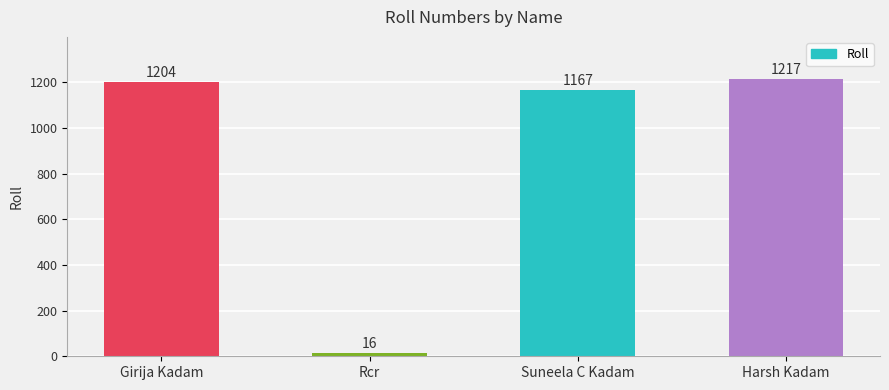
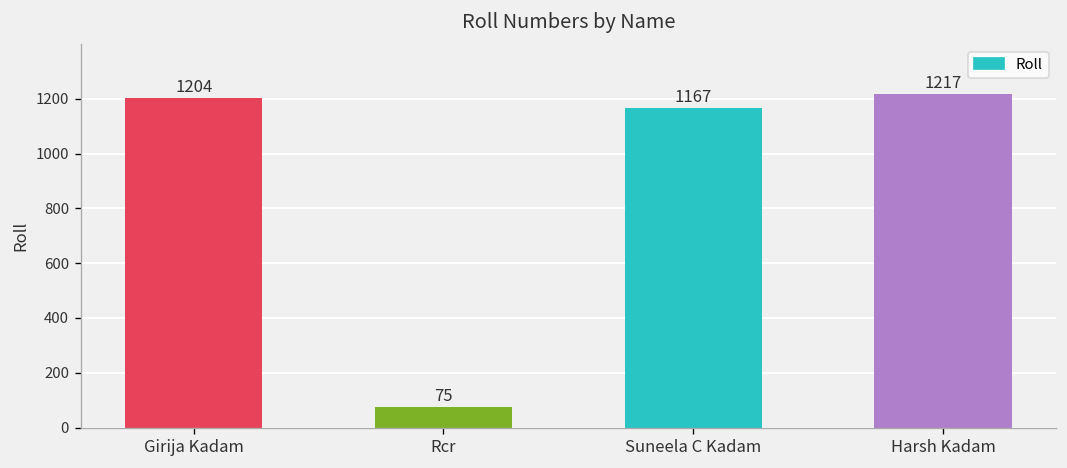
  {
    "Girija Kadam": 1204,
-   "Rcr": 16,
+   "Rcr": 75,
    "Suneela C Kadam": 1167,
    "Harsh Kadam": 1217
  }
